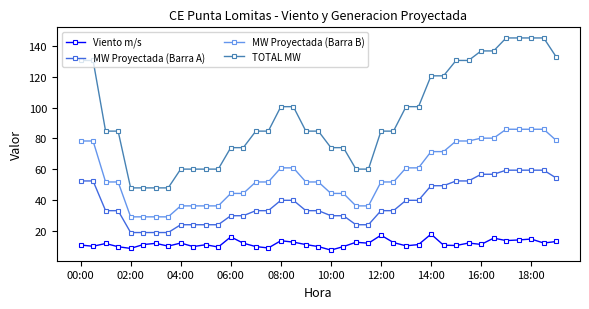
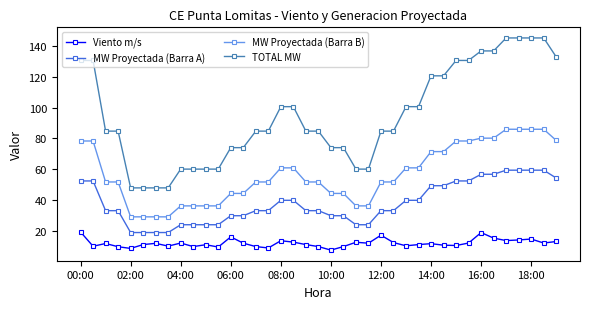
  {
    "Viento m/s": {
-     "00:00": 11,
+     "00:00": 19,
      "02:00": 9,
      "04:00": 12,
      "06:00": 16,
      "08:00": 14,
      "10:00": 7,
      "12:00": 17,
-     "14:00": 18,
-     "16:00": 11,
+     "14:00": 12,
+     "16:00": 19,
      "18:00": 15
    }
  }
